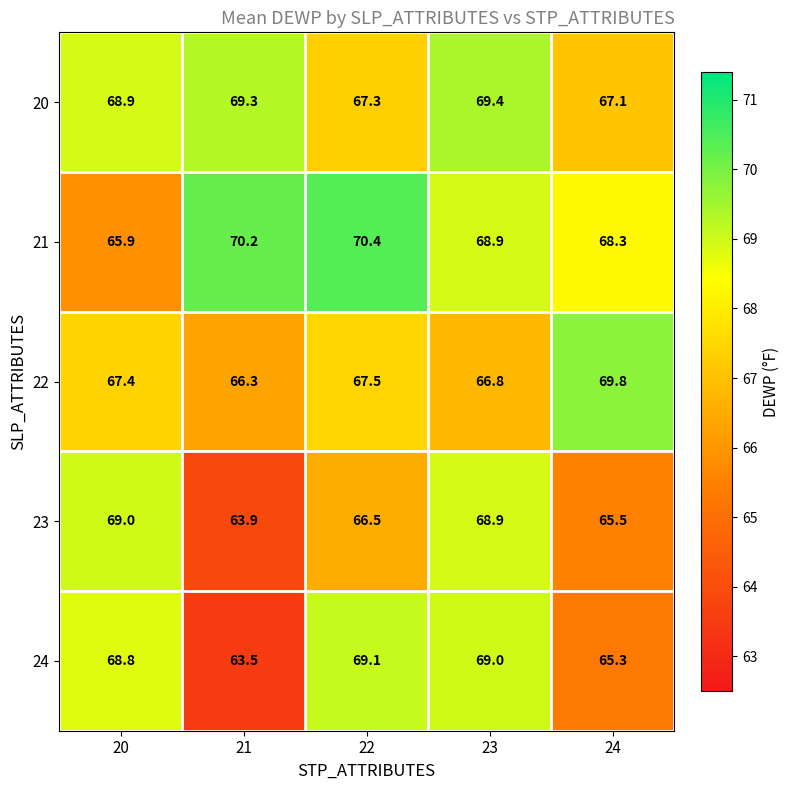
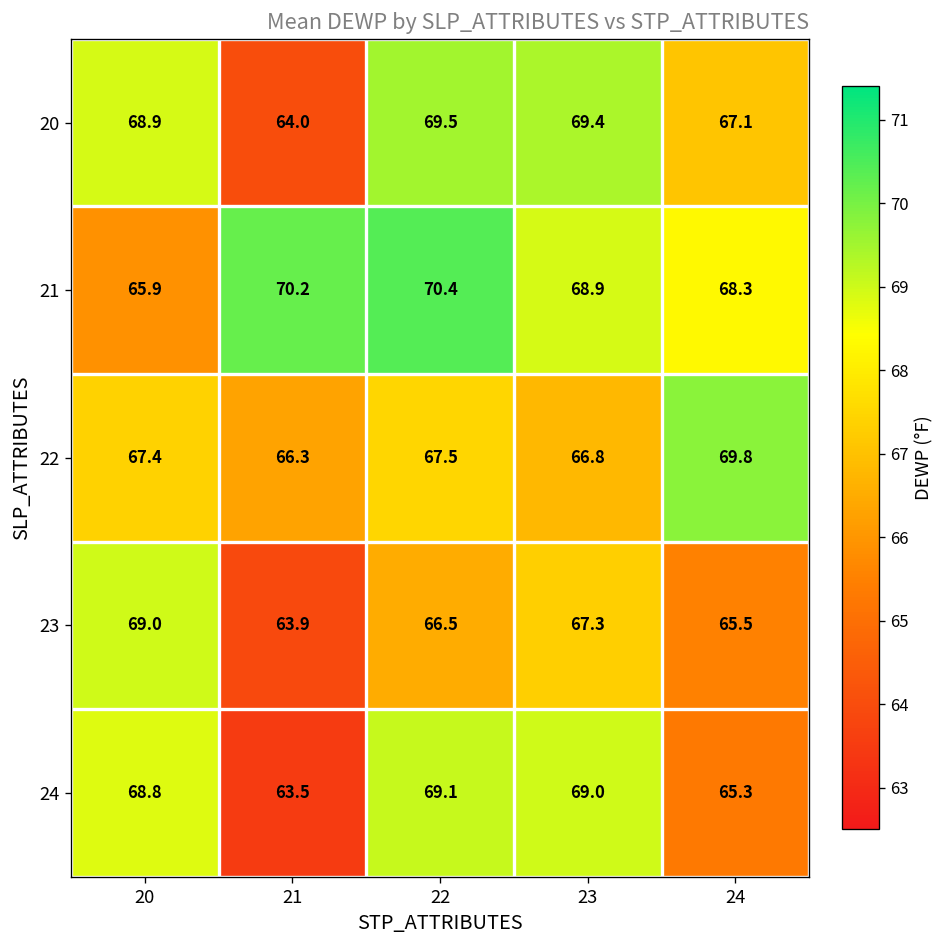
  {
    "20": {
      "20": 68.9,
-     "21": 69.3,
-     "22": 67.3,
+     "21": 64.0,
+     "22": 69.5,
      "23": 69.4,
      "24": 67.1
    },
    "21": {
      "20": 65.9,
      "21": 70.2,
      "22": 70.4,
      "23": 68.9,
      "24": 68.3
    },
    "22": {
      "20": 67.4,
      "21": 66.3,
      "22": 67.5,
      "23": 66.8,
      "24": 69.8
    },
    "23": {
      "20": 69.0,
      "21": 63.9,
      "22": 66.5,
-     "23": 68.9,
+     "23": 67.3,
      "24": 65.5
    },
    "24": {
      "20": 68.8,
      "21": 63.5,
      "22": 69.1,
      "23": 69.0,
      "24": 65.3
    }
  }
